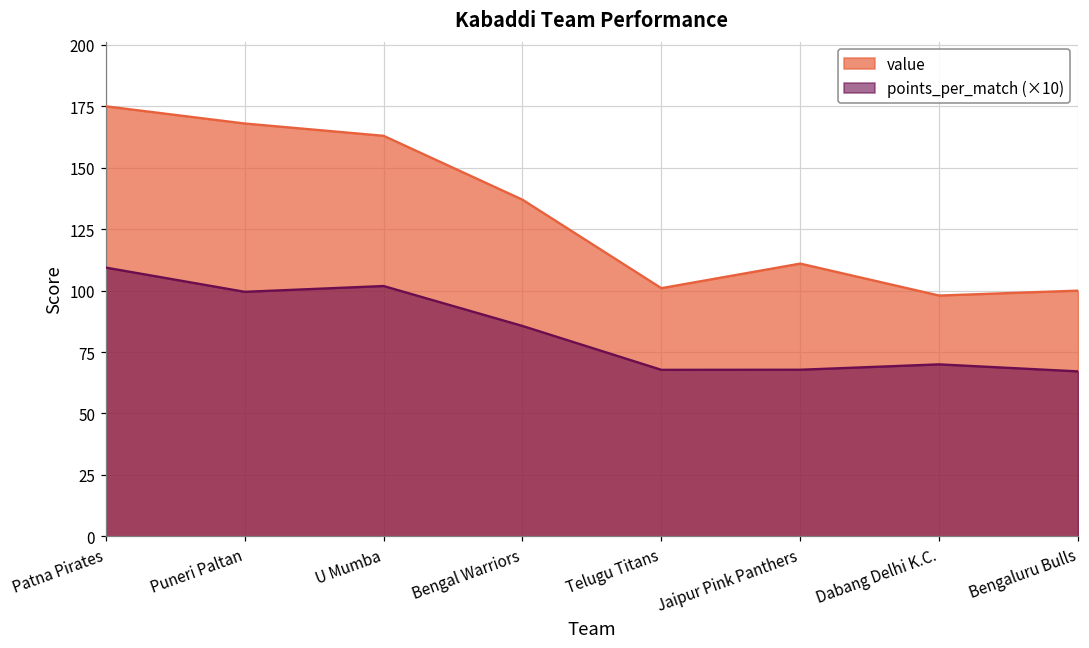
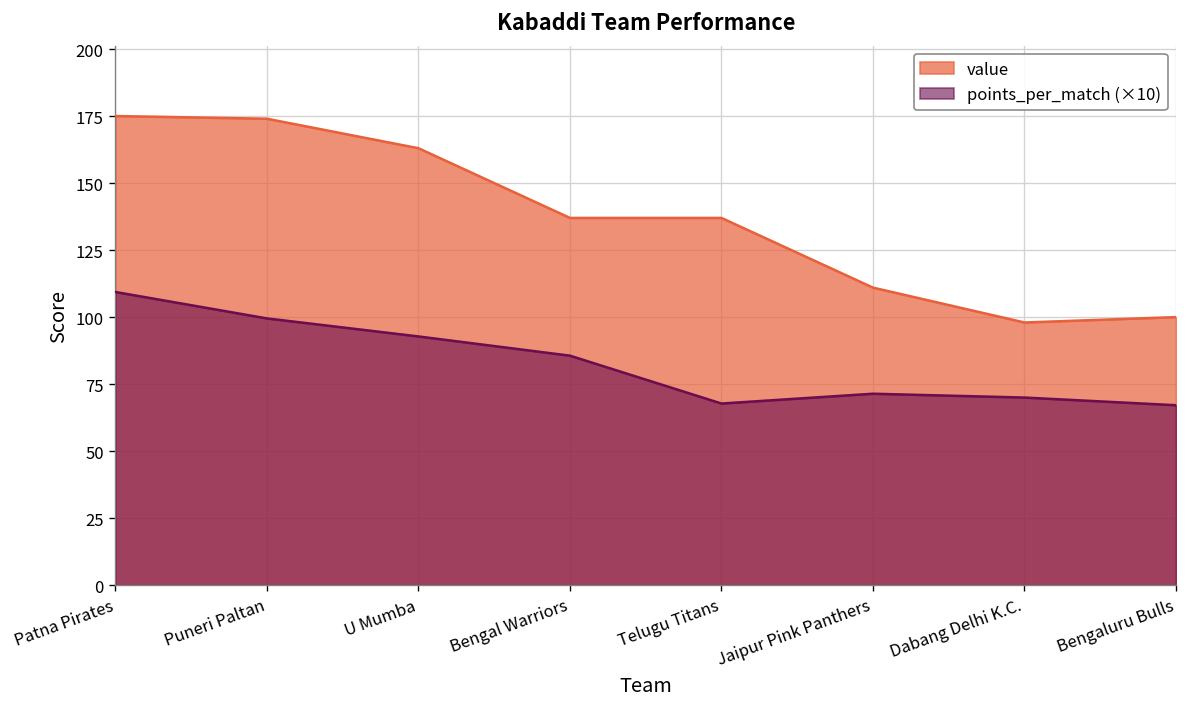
  {
    "value": {
      "Patna Pirates": 175,
-     "Puneri Paltan": 168,
+     "Puneri Paltan": 174,
      "U Mumba": 163,
      "Bengal Warriors": 137,
-     "Telugu Titans": 101,
+     "Telugu Titans": 137,
      "Jaipur Pink Panthers": 111,
      "Dabang Delhi K.C.": 98,
      "Bengaluru Bulls": 100
    },
    "points_per_match (×10)": {
      "Patna Pirates": 109,
      "Puneri Paltan": 100,
-     "U Mumba": 102,
+     "U Mumba": 93,
      "Bengal Warriors": 86,
      "Telugu Titans": 68,
-     "Jaipur Pink Panthers": 68,
+     "Jaipur Pink Panthers": 71,
      "Dabang Delhi K.C.": 70,
      "Bengaluru Bulls": 67
    }
  }
